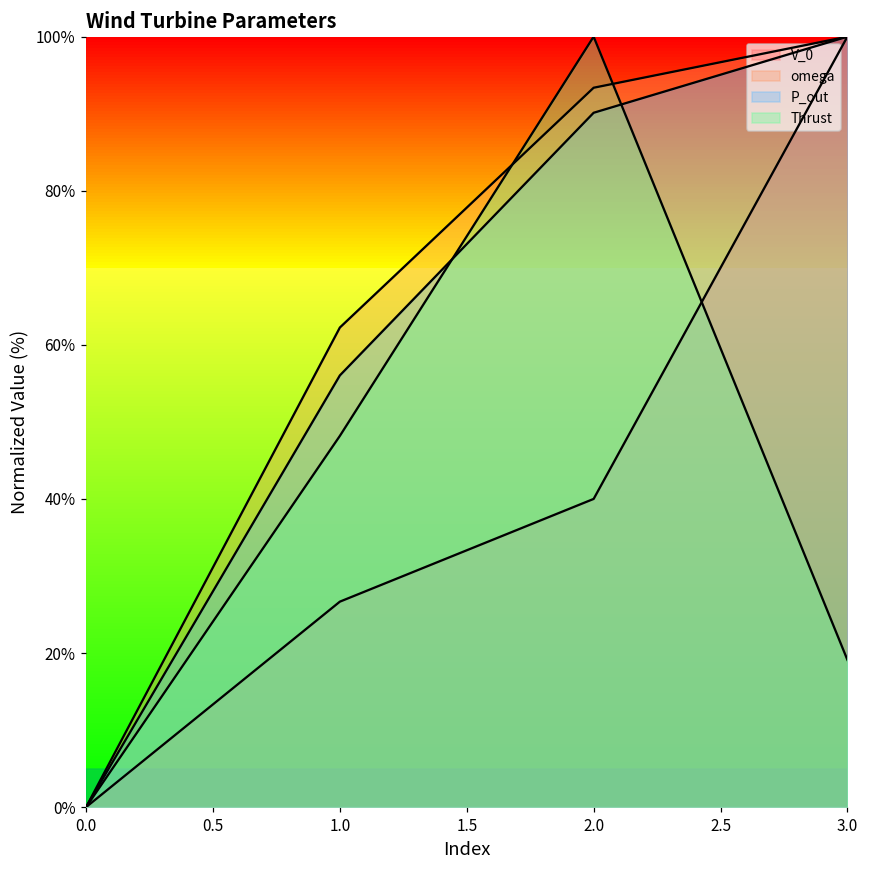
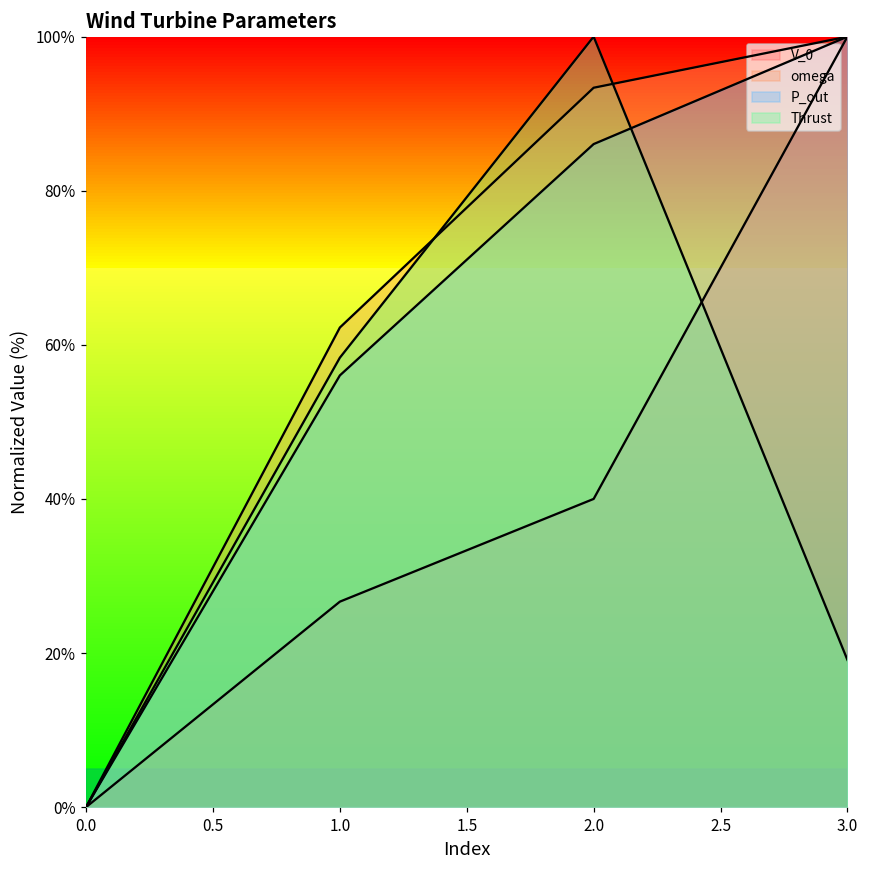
  {
    "P_out": {
      "1.0": "56%",
-     "2.0": "90%"
+     "2.0": "86%"
    },
    "Thrust": {
-     "1.0": "48%",
+     "1.0": "58%",
      "2.0": "100%",
      "3.0": "19%"
    }
  }
